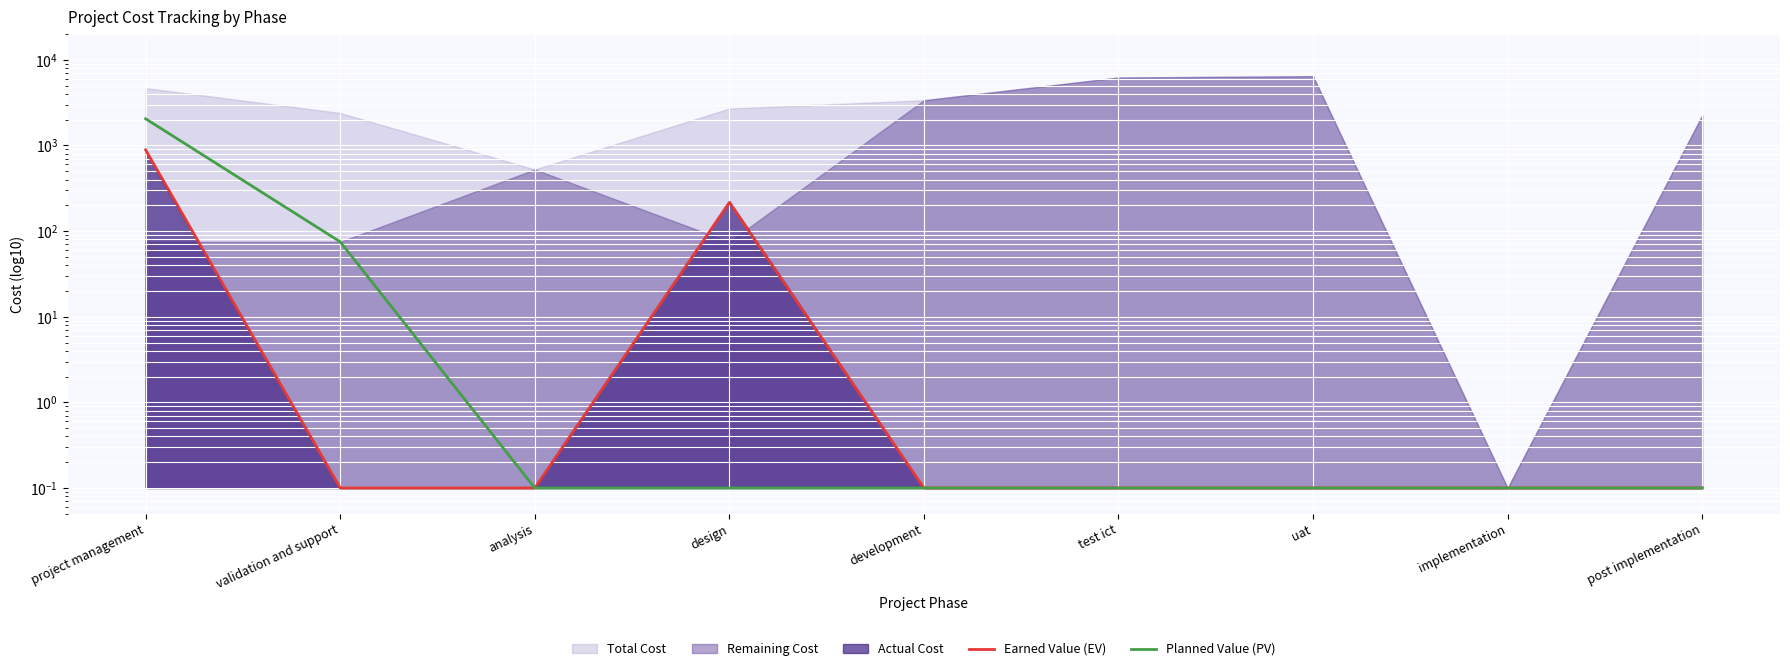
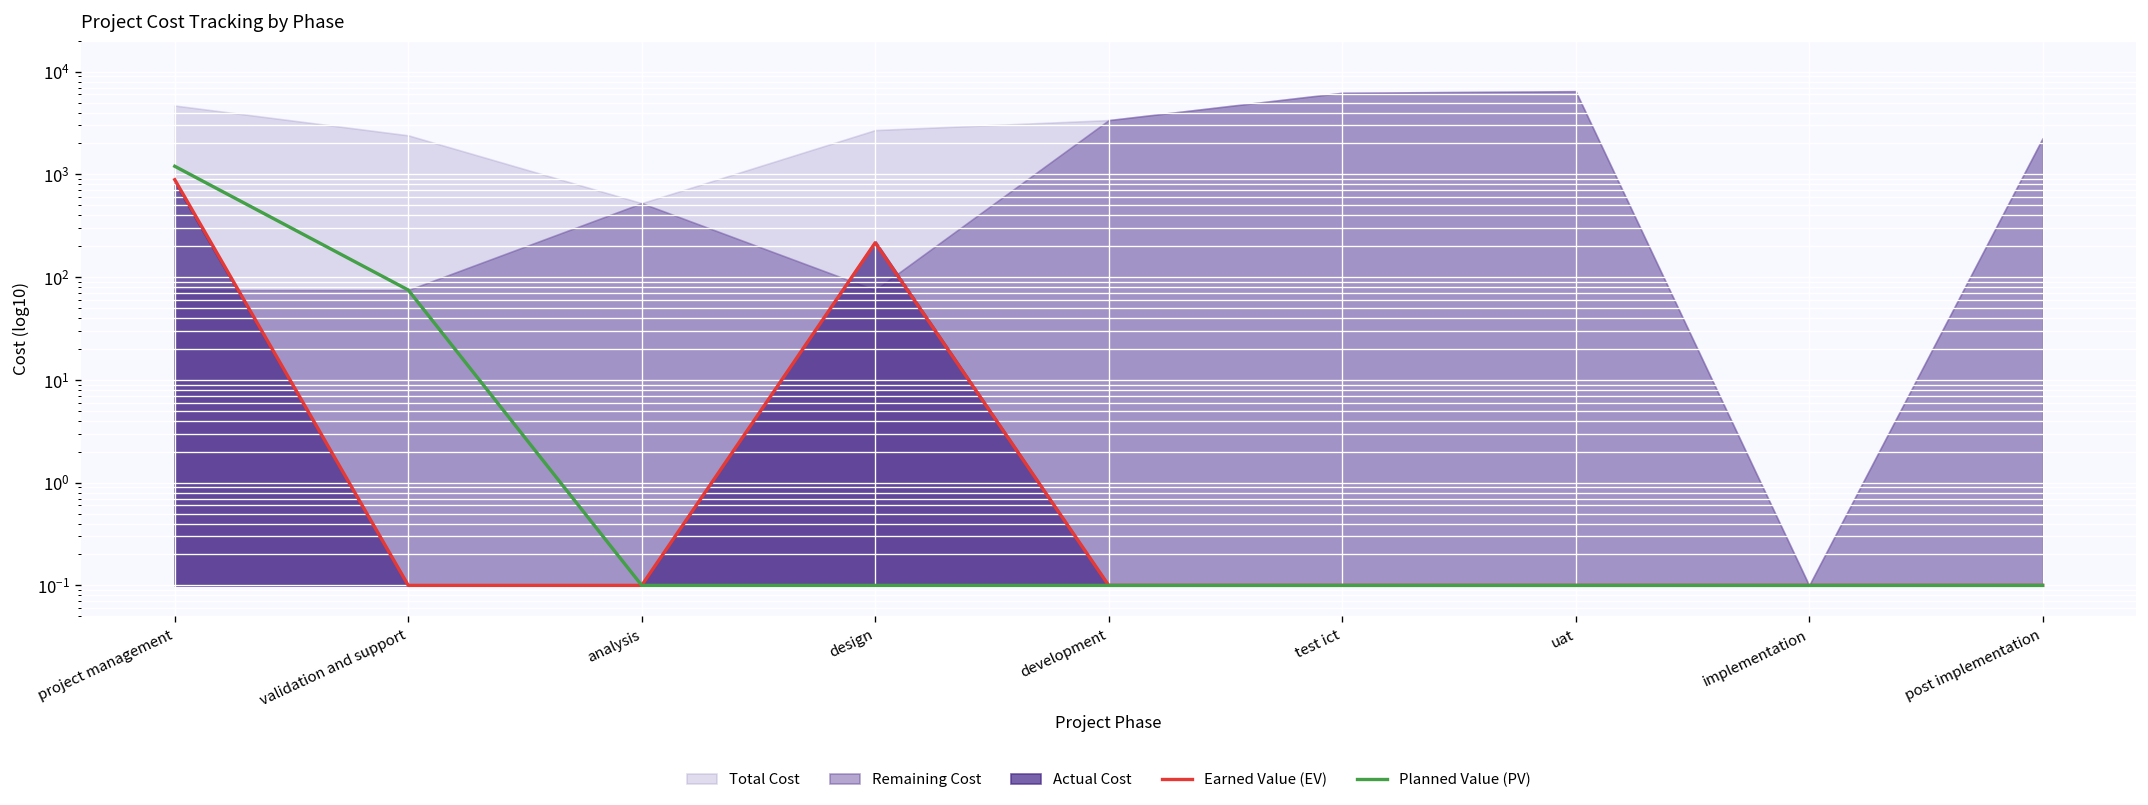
  {
    "Earned Value (EV)": {
      "project management": 900
    },
    "Total Cost": {
      "project management": 5000,
      "design": 2700
    },
    "Planned Value (PV)": {
-     "project management": 2100,
+     "project management": 1200,
      "design": 0.10
    }
  }
